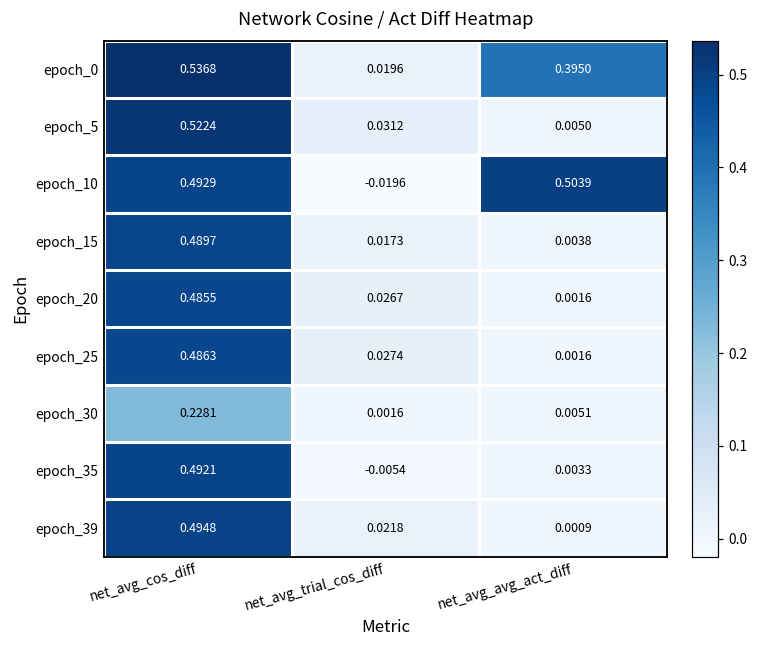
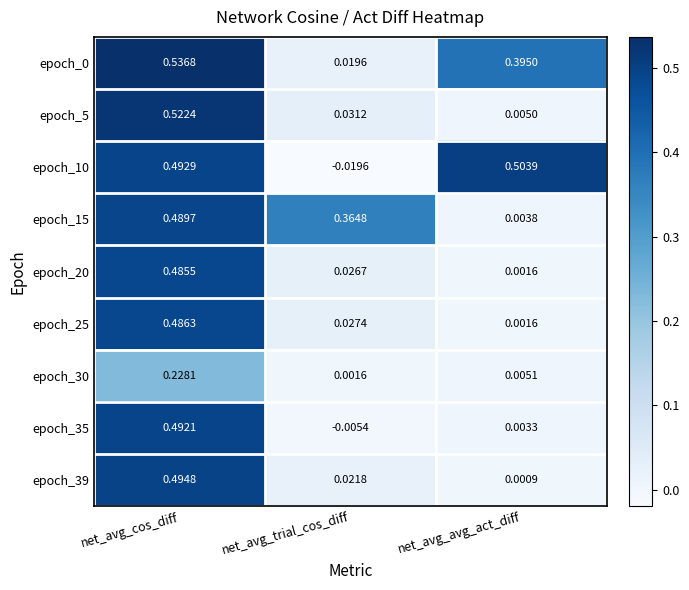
  {
    "epoch_0": {
      "net_avg_cos_diff": 0.5368,
      "net_avg_trial_cos_diff": 0.0196,
      "net_avg_avg_act_diff": 0.3950
    },
    "epoch_5": {
      "net_avg_cos_diff": 0.5224,
      "net_avg_trial_cos_diff": 0.0312,
      "net_avg_avg_act_diff": 0.0050
    },
    "epoch_10": {
      "net_avg_cos_diff": 0.4929,
      "net_avg_trial_cos_diff": -0.0196,
      "net_avg_avg_act_diff": 0.5039
    },
    "epoch_15": {
      "net_avg_cos_diff": 0.4897,
-     "net_avg_trial_cos_diff": 0.0173,
+     "net_avg_trial_cos_diff": 0.3648,
      "net_avg_avg_act_diff": 0.0038
    },
    "epoch_20": {
      "net_avg_cos_diff": 0.4855,
      "net_avg_trial_cos_diff": 0.0267,
      "net_avg_avg_act_diff": 0.0016
    },
    "epoch_25": {
      "net_avg_cos_diff": 0.4863,
      "net_avg_trial_cos_diff": 0.0274,
      "net_avg_avg_act_diff": 0.0016
    },
    "epoch_30": {
      "net_avg_cos_diff": 0.2281,
      "net_avg_trial_cos_diff": 0.0016,
      "net_avg_avg_act_diff": 0.0051
    },
    "epoch_35": {
      "net_avg_cos_diff": 0.4921,
      "net_avg_trial_cos_diff": -0.0054,
      "net_avg_avg_act_diff": 0.0033
    },
    "epoch_39": {
      "net_avg_cos_diff": 0.4948,
      "net_avg_trial_cos_diff": 0.0218,
      "net_avg_avg_act_diff": 0.0009
    }
  }
